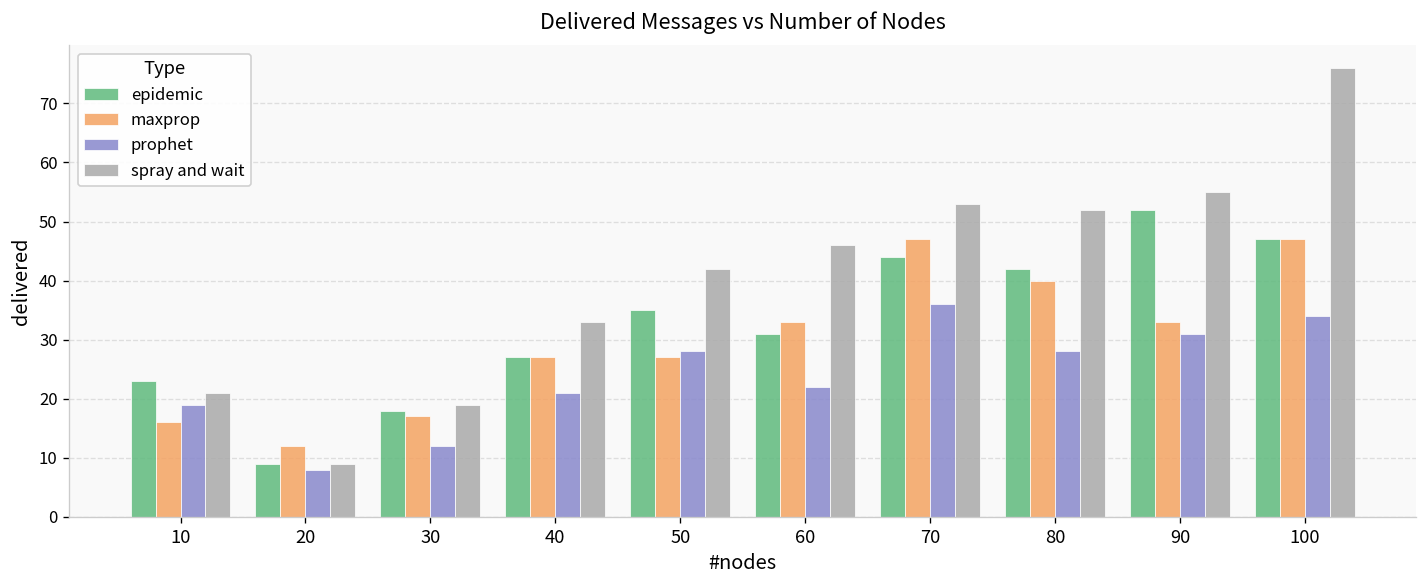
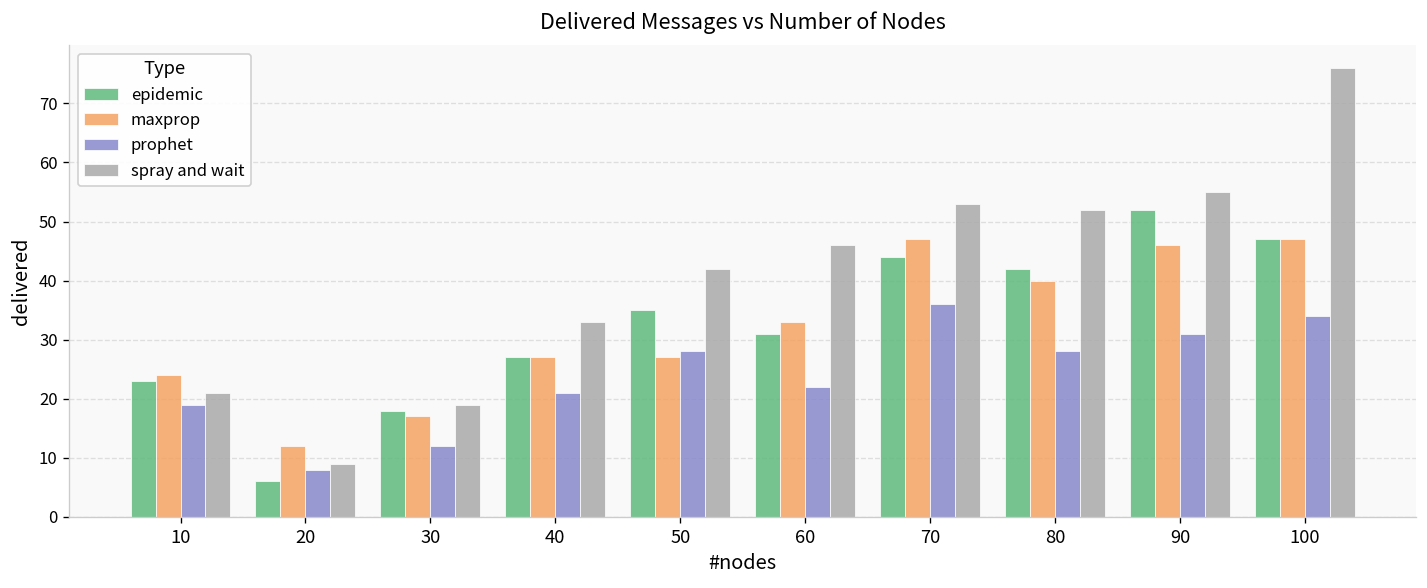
  {
    "epidemic": {
      "10": 23,
-     "20": 9,
+     "20": 6,
      "30": 18,
      "40": 27,
      "50": 35,
      "60": 31,
      "70": 44,
      "80": 42,
      "90": 52,
      "100": 47
    },
    "maxprop": {
-     "10": 16,
+     "10": 24,
      "20": 12,
      "30": 17,
      "40": 27,
      "50": 27,
      "60": 33,
      "70": 47,
      "80": 40,
-     "90": 33,
+     "90": 46,
      "100": 47
    }
  }
